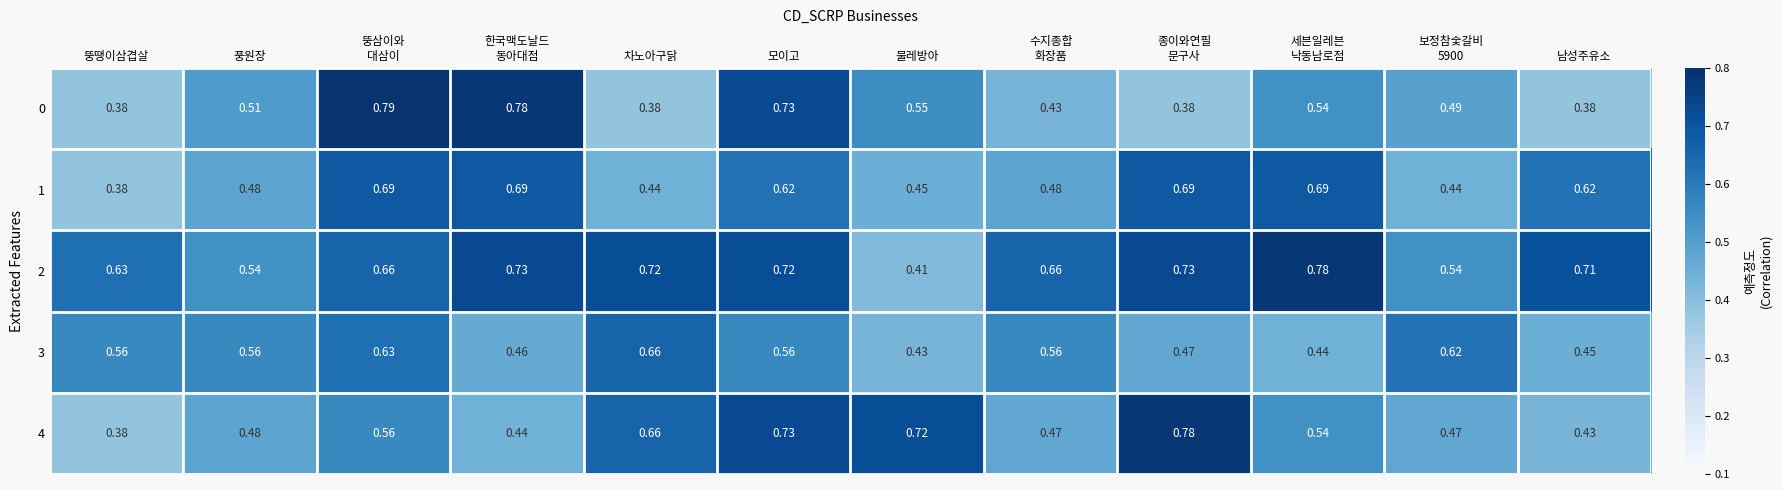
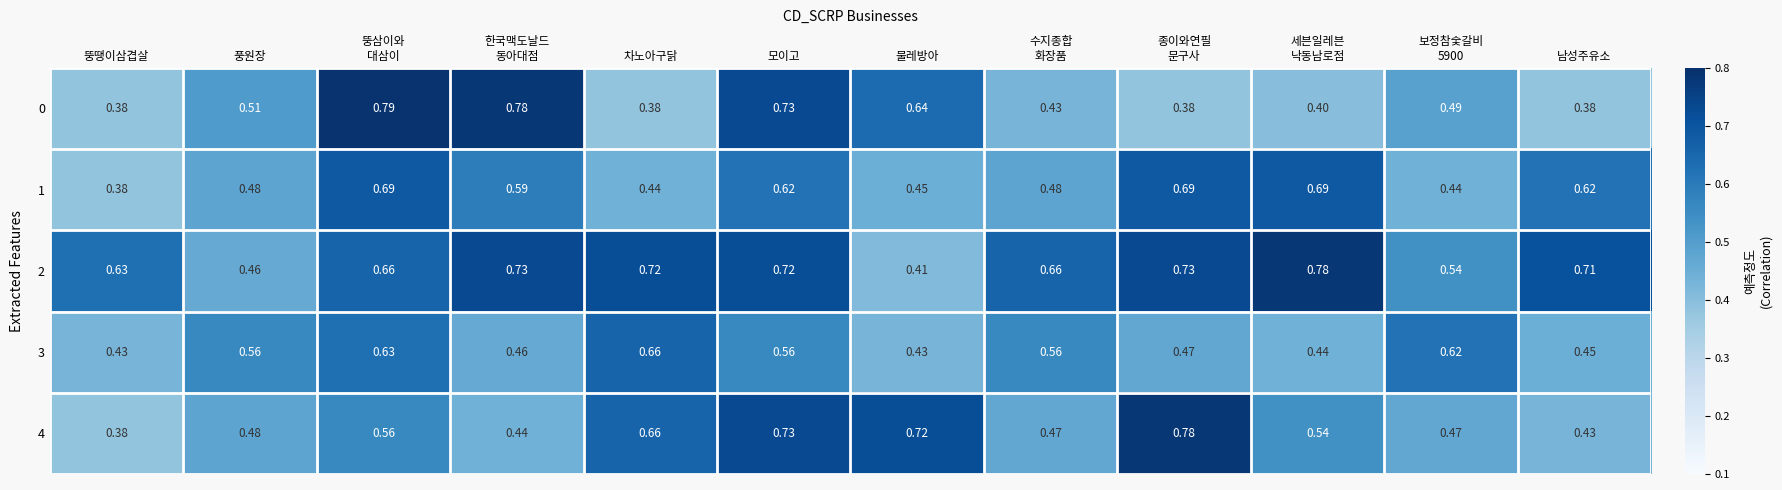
  {
    "0": {
      "뚱땡이삼겹살": 0.38,
      "풍원장": 0.51,
      "뚱삼이와 대삼이": 0.79,
      "한국맥도날드 동아대점": 0.78,
      "차노아구닭": 0.38,
      "모이고": 0.73,
-     "물레방아": 0.55,
+     "물레방아": 0.64,
      "수지종합 화장품": 0.43,
      "종이와연필 문구사": 0.38,
-     "세븐일레븐 낙동남로점": 0.54,
+     "세븐일레븐 낙동남로점": 0.40,
      "보정참숯갈비 5900": 0.49,
      "남성주유소": 0.38
    },
    "1": {
      "뚱땡이삼겹살": 0.38,
      "풍원장": 0.48,
      "뚱삼이와 대삼이": 0.69,
-     "한국맥도날드 동아대점": 0.69,
+     "한국맥도날드 동아대점": 0.59,
      "차노아구닭": 0.44,
      "모이고": 0.62,
      "물레방아": 0.45,
      "수지종합 화장품": 0.48,
      "종이와연필 문구사": 0.69,
      "세븐일레븐 낙동남로점": 0.69,
      "보정참숯갈비 5900": 0.44,
      "남성주유소": 0.62
    },
    "2": {
      "뚱땡이삼겹살": 0.63,
-     "풍원장": 0.54,
+     "풍원장": 0.46,
      "뚱삼이와 대삼이": 0.66,
      "한국맥도날드 동아대점": 0.73,
      "차노아구닭": 0.72,
      "모이고": 0.72,
      "물레방아": 0.41,
      "수지종합 화장품": 0.66,
      "종이와연필 문구사": 0.73,
      "세븐일레븐 낙동남로점": 0.78,
      "보정참숯갈비 5900": 0.54,
      "남성주유소": 0.71
    },
    "3": {
-     "뚱땡이삼겹살": 0.56,
+     "뚱땡이삼겹살": 0.43,
      "풍원장": 0.56,
      "뚱삼이와 대삼이": 0.63,
      "한국맥도날드 동아대점": 0.46,
      "차노아구닭": 0.66,
      "모이고": 0.56,
      "물레방아": 0.43,
      "수지종합 화장품": 0.56,
      "종이와연필 문구사": 0.47,
      "세븐일레븐 낙동남로점": 0.44,
      "보정참숯갈비 5900": 0.62,
      "남성주유소": 0.45
    },
    "4": {
      "뚱땡이삼겹살": 0.38,
      "풍원장": 0.48,
      "뚱삼이와 대삼이": 0.56,
      "한국맥도날드 동아대점": 0.44,
      "차노아구닭": 0.66,
      "모이고": 0.73,
      "물레방아": 0.72,
      "수지종합 화장품": 0.47,
      "종이와연필 문구사": 0.78,
      "세븐일레븐 낙동남로점": 0.54,
      "보정참숯갈비 5900": 0.47,
      "남성주유소": 0.43
    }
  }
